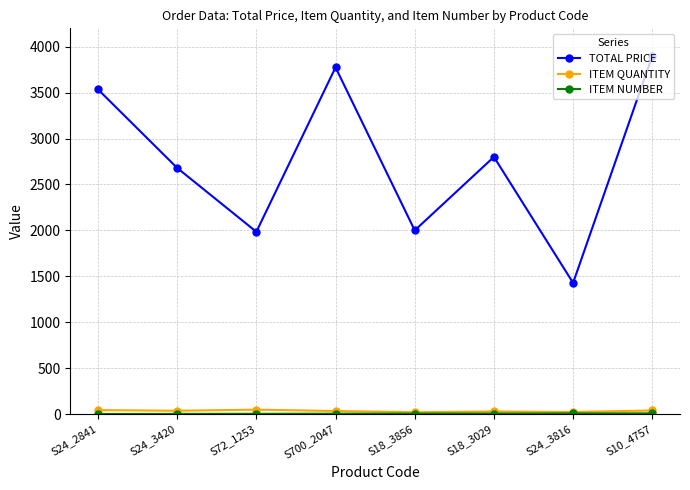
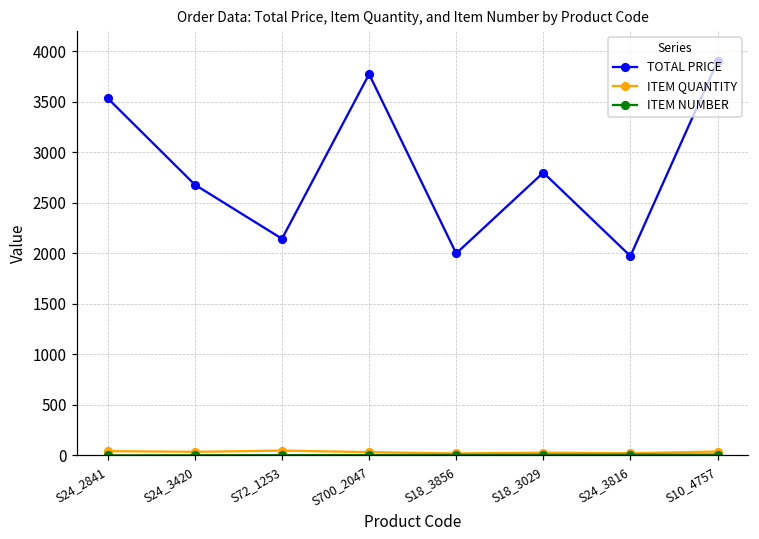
  {
    "TOTAL PRICE": {
      "S24_2841": 3500,
      "S24_3420": 2700,
-     "S72_1253": 2000,
+     "S72_1253": 2100,
      "S700_2047": 3800,
      "S18_3856": 2000,
      "S18_3029": 2800,
-     "S24_3816": 1400
+     "S24_3816": 2000
    },
    "ITEM QUANTITY": {
      "S24_2841": 0,
      "S24_3420": 0,
      "S72_1253": 0,
      "S700_2047": 0,
      "S10_4757": 0
    },
    "ITEM NUMBER": {
      "S24_2841": 0,
      "S24_3420": 0,
      "S72_1253": 0,
      "S700_2047": 0,
      "S10_4757": 0
    }
  }
